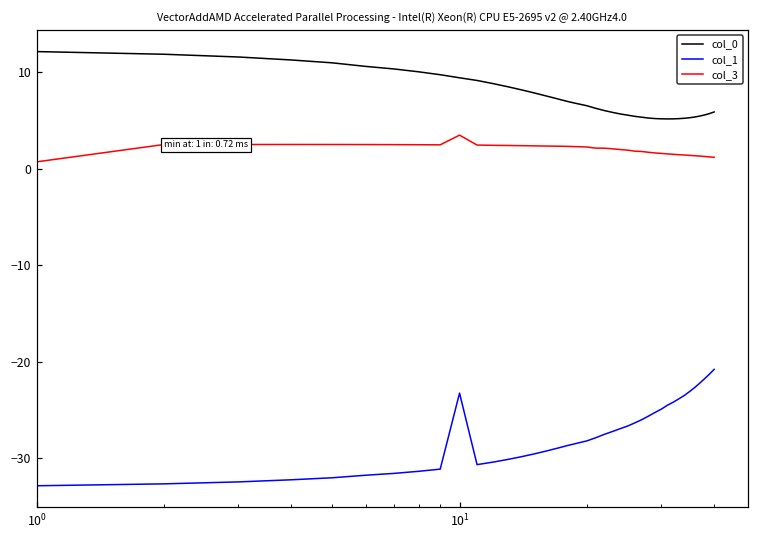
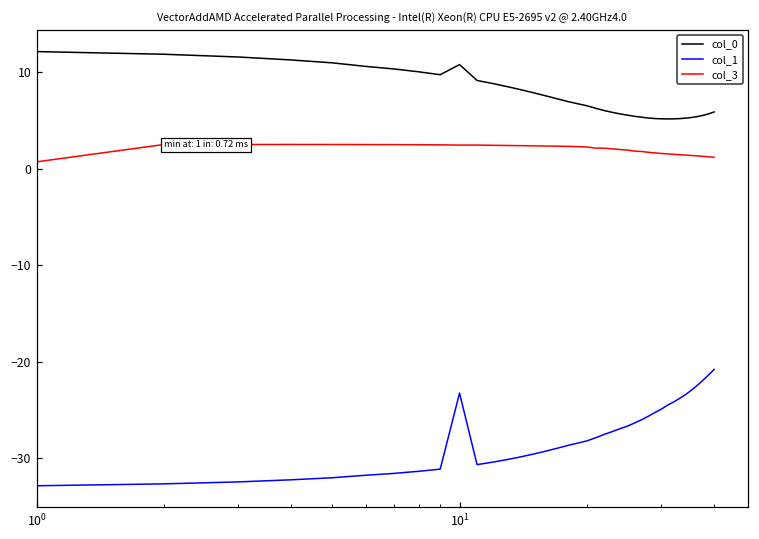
  {
    "col_0": {
      "10^0": 12,
-     "10^1": 9
+     "10^1": 11
    },
    "col_1": {
      "10^0": -33,
      "10^1": -23
    },
    "col_3": {
      "10^0": 1,
-     "10^1": 3
+     "10^1": 2
    }
  }
